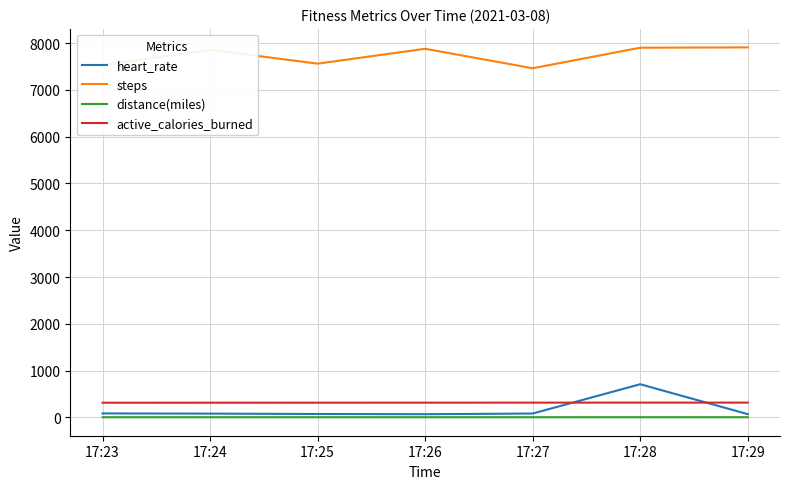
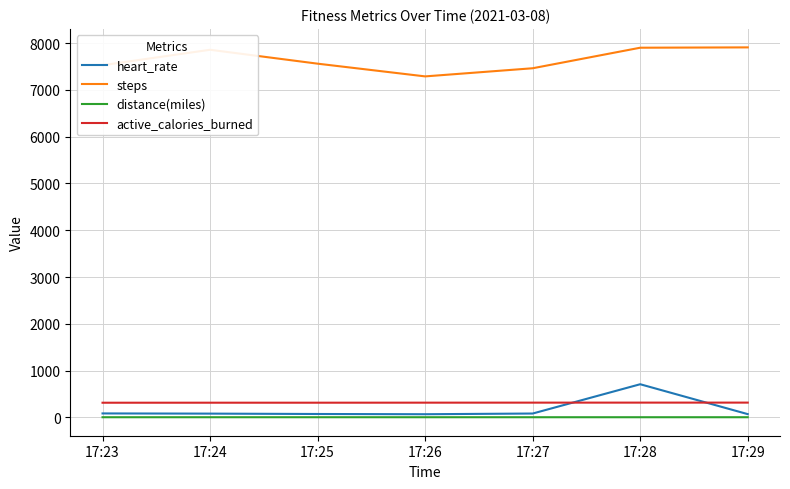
  {
    "heart_rate": {
      "17:23": 100,
      "17:24": 100,
      "17:25": 100,
      "17:26": 100,
      "17:27": 100,
      "17:28": 700,
      "17:29": 100
    },
    "steps": {
      "17:25": 7600,
-     "17:26": 7900,
+     "17:26": 7300,
      "17:27": 7500,
      "17:28": 7900,
      "17:29": 7900
    },
    "distance(miles)": {
      "17:23": 0,
      "17:24": 0,
      "17:25": 0,
      "17:26": 0,
      "17:27": 0,
      "17:28": 0,
      "17:29": 0
    },
    "active_calories_burned": {
      "17:23": 300,
      "17:24": 300,
      "17:25": 300,
      "17:26": 300,
      "17:27": 300,
      "17:28": 300,
      "17:29": 300
    }
  }
